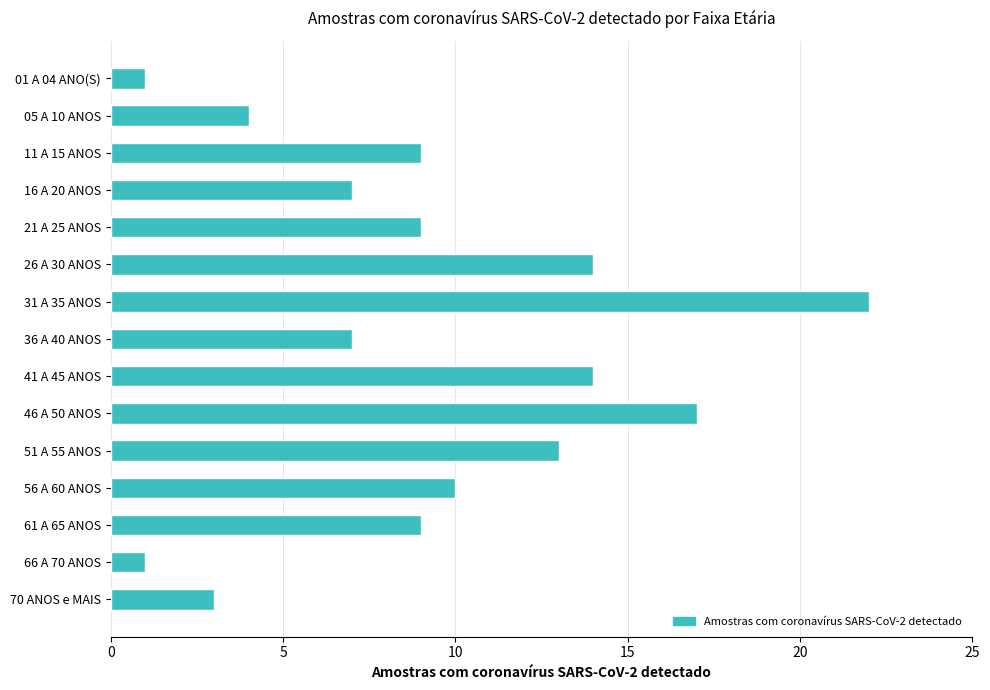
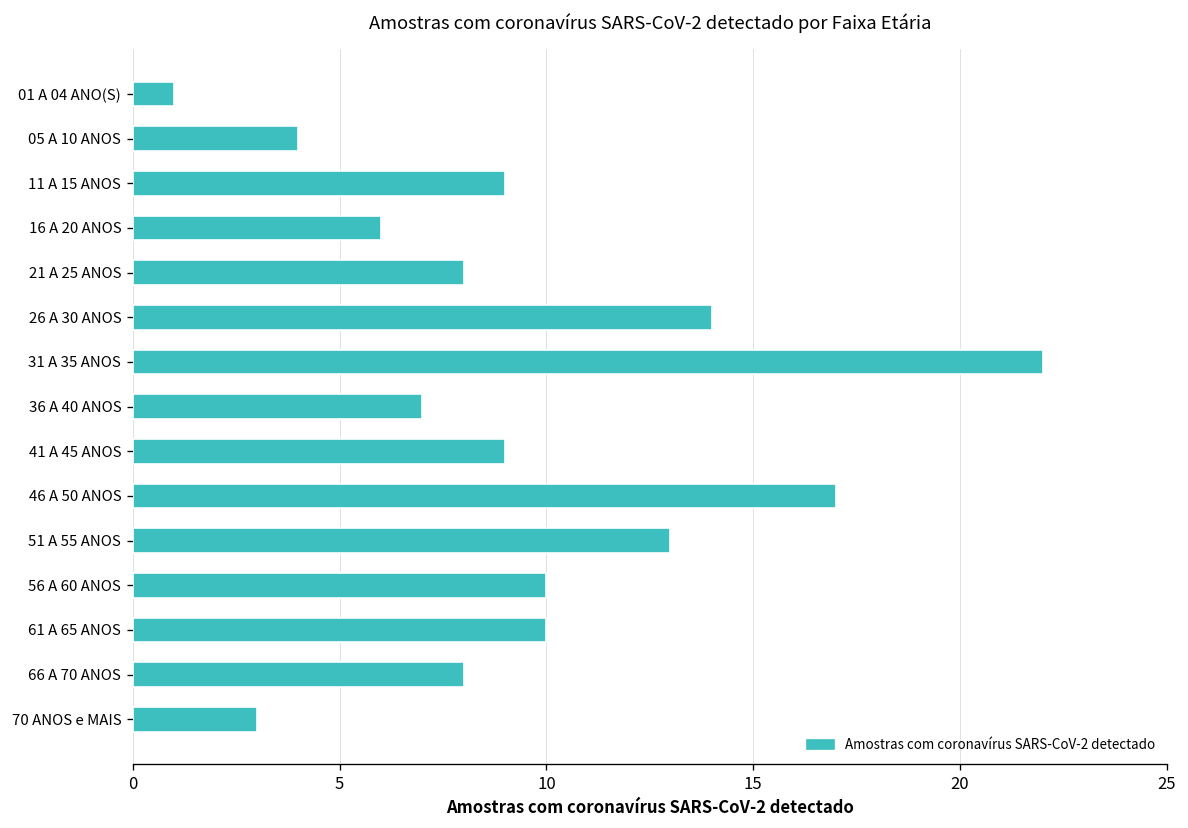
  {
    "01 A 04 ANO(S)": 1,
    "05 A 10 ANOS": 4,
    "11 A 15 ANOS": 9,
-   "16 A 20 ANOS": 7,
-   "21 A 25 ANOS": 9,
+   "16 A 20 ANOS": 6,
+   "21 A 25 ANOS": 8,
    "26 A 30 ANOS": 14,
    "31 A 35 ANOS": 22,
    "36 A 40 ANOS": 7,
-   "41 A 45 ANOS": 14,
+   "41 A 45 ANOS": 9,
    "46 A 50 ANOS": 17,
    "51 A 55 ANOS": 13,
    "56 A 60 ANOS": 10,
-   "61 A 65 ANOS": 9,
-   "66 A 70 ANOS": 1,
+   "61 A 65 ANOS": 10,
+   "66 A 70 ANOS": 8,
    "70 ANOS e MAIS": 3
  }
